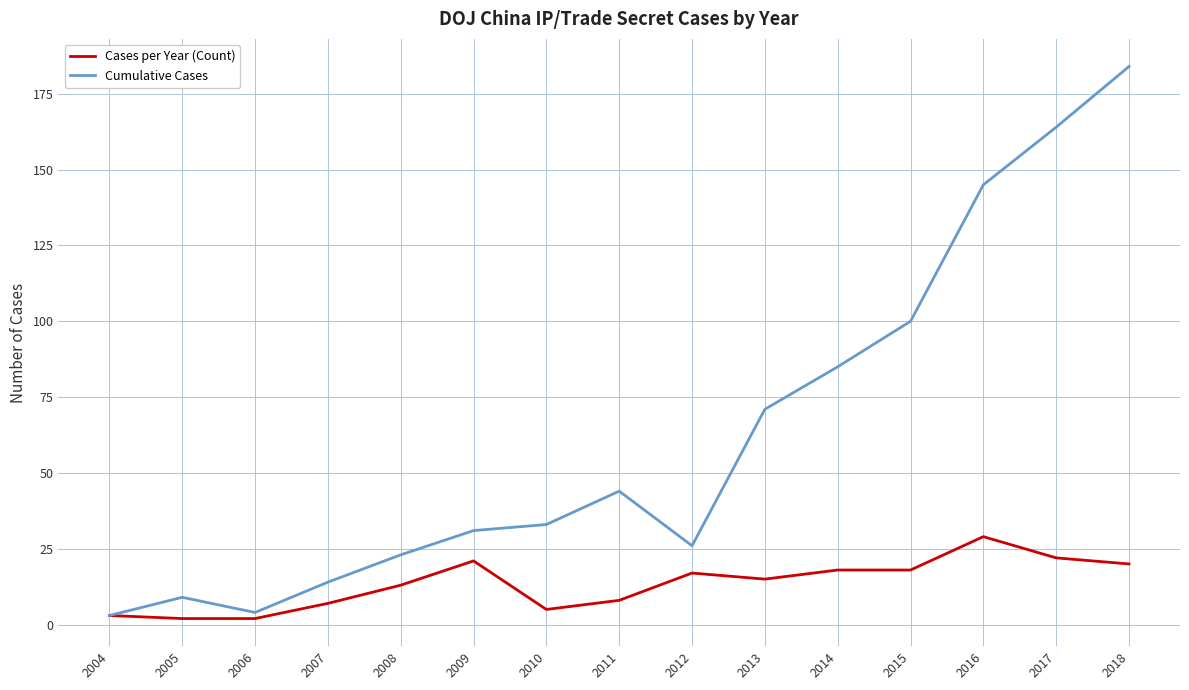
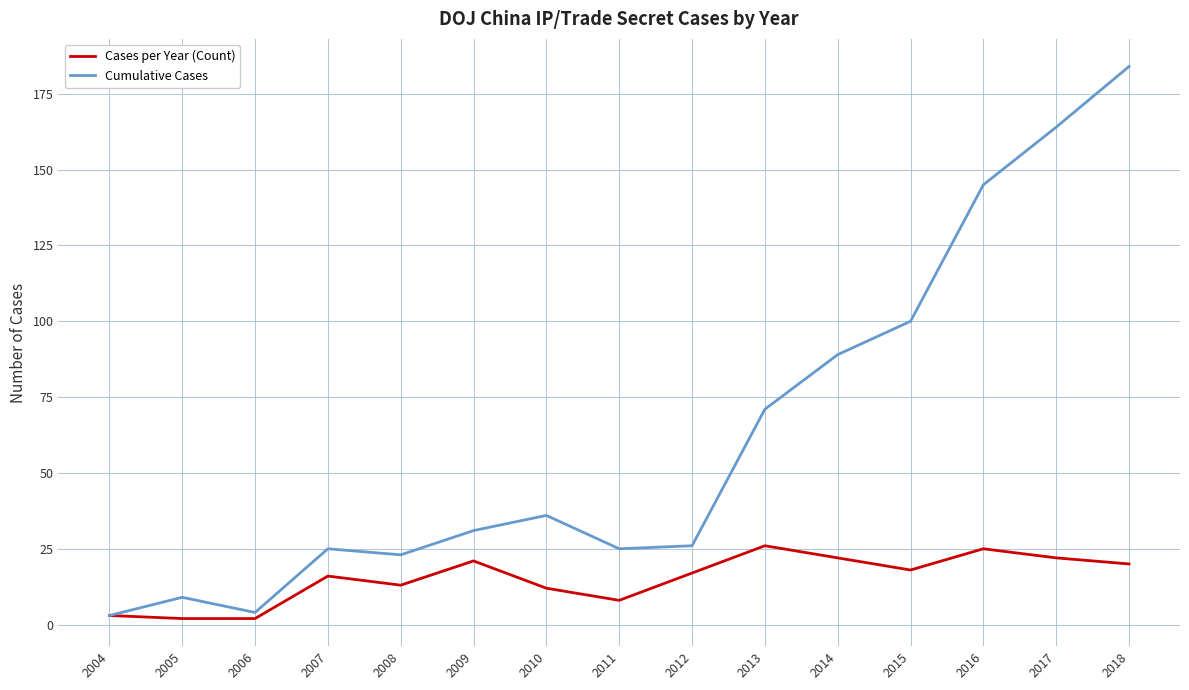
  {
    "Cases per Year (Count)": {
      "2005": 2,
      "2006": 2,
-     "2007": 7,
+     "2007": 16,
      "2008": 13,
      "2009": 21,
-     "2010": 5,
+     "2010": 12,
      "2011": 8,
      "2012": 17,
-     "2013": 15,
-     "2014": 18,
+     "2013": 26,
+     "2014": 22,
      "2015": 18,
-     "2016": 29,
+     "2016": 25,
      "2017": 22,
      "2018": 20
    },
    "Cumulative Cases": {
      "2005": 9,
      "2006": 4,
-     "2007": 14,
+     "2007": 25,
      "2008": 23,
      "2009": 31,
-     "2010": 33,
-     "2011": 44,
+     "2010": 36,
+     "2011": 25,
      "2012": 26,
      "2013": 71,
-     "2014": 85,
+     "2014": 89,
      "2015": 100,
      "2016": 145,
      "2017": 164,
      "2018": 184
    }
  }
